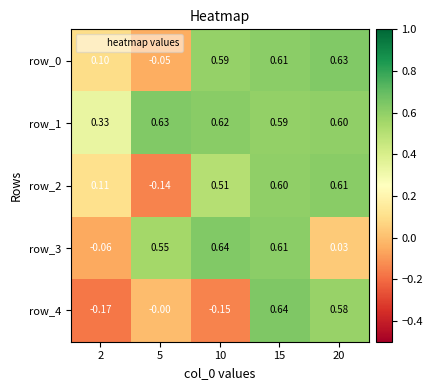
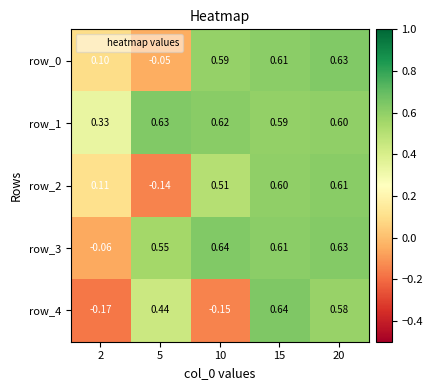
  {
    "row_0": {
      "2": 0.10,
      "5": -0.05,
      "10": 0.59,
      "15": 0.61,
      "20": 0.63
    },
    "row_1": {
      "2": 0.33,
      "5": 0.63,
      "10": 0.62,
      "15": 0.59,
      "20": 0.60
    },
    "row_2": {
      "2": 0.11,
      "5": -0.14,
      "10": 0.51,
      "15": 0.60,
      "20": 0.61
    },
    "row_3": {
      "2": -0.06,
      "5": 0.55,
      "10": 0.64,
      "15": 0.61,
-     "20": 0.03
+     "20": 0.63
    },
    "row_4": {
      "2": -0.17,
-     "5": -0.00,
+     "5": 0.44,
      "10": -0.15,
      "15": 0.64,
      "20": 0.58
    }
  }
